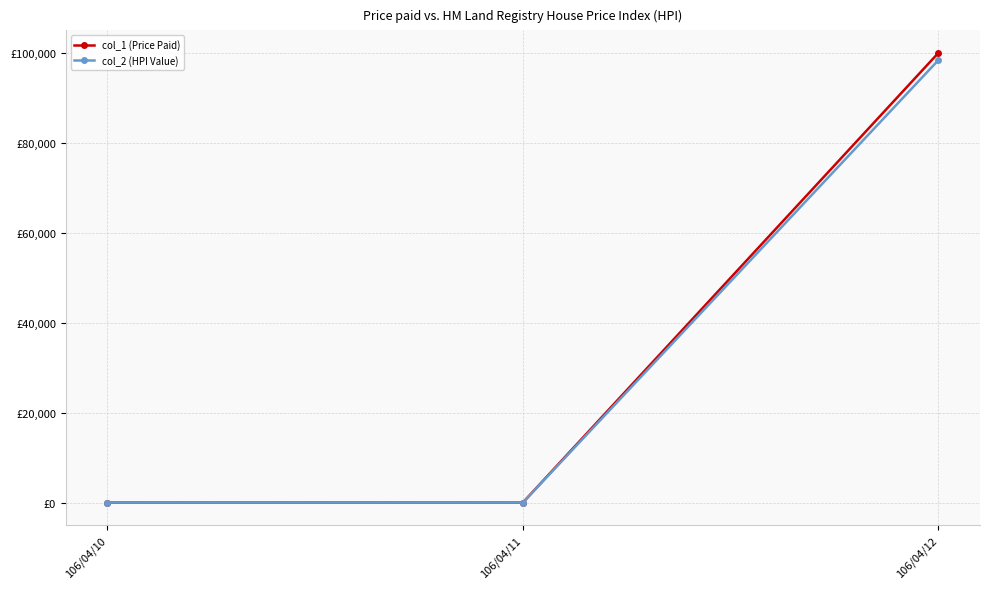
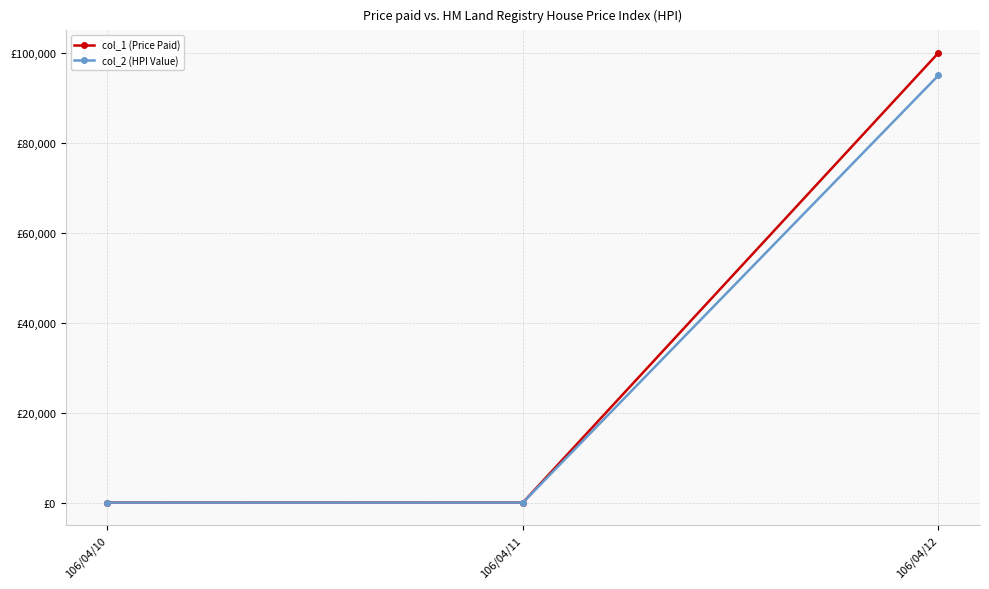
  {
    "col_1 (Price Paid)": {
      "106/04/12": "£100,000"
    },
    "col_2 (HPI Value)": {
-     "106/04/12": "£98,000"
+     "106/04/12": "£95,000"
    }
  }
